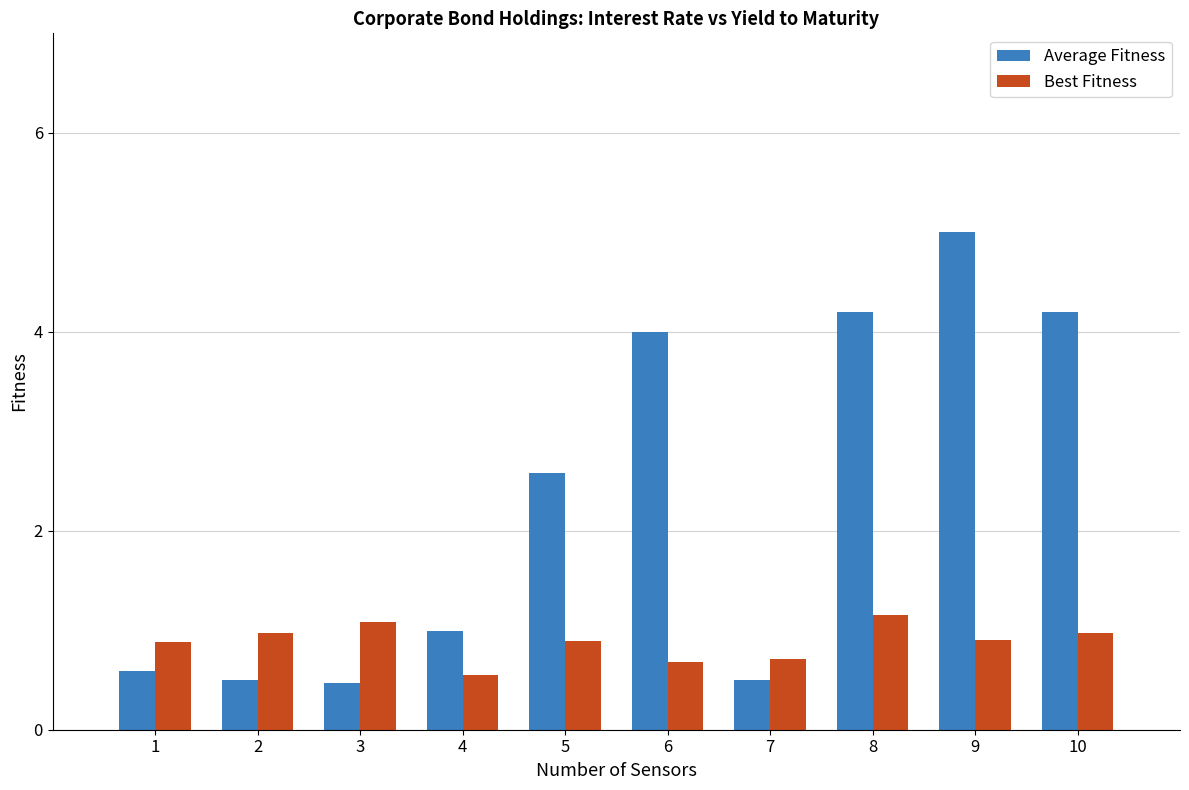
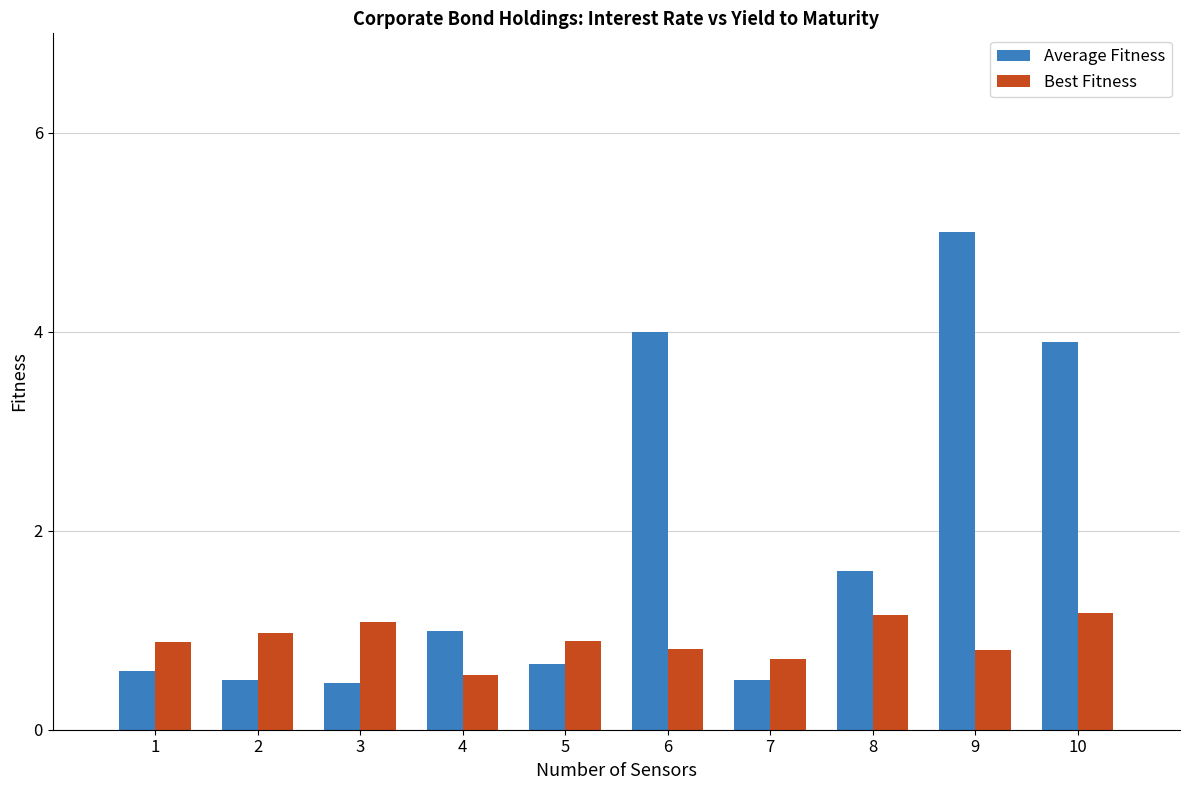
  {
    "Average Fitness": {
      "1": 0.6,
      "2": 0.5,
      "3": 0.5,
      "4": 1.0,
-     "5": 2.6,
+     "5": 0.7,
      "6": 4.0,
      "7": 0.5,
-     "8": 4.2,
+     "8": 1.6,
      "9": 5.0,
-     "10": 4.2
+     "10": 3.9
    },
    "Best Fitness": {
      "1": 0.9,
      "2": 1.0,
      "3": 1.1,
      "4": 0.6,
      "5": 0.9,
-     "6": 0.7,
+     "6": 0.8,
      "7": 0.7,
      "8": 1.2,
-     "9": 0.9,
-     "10": 1.0
+     "9": 0.8,
+     "10": 1.2
    }
  }
